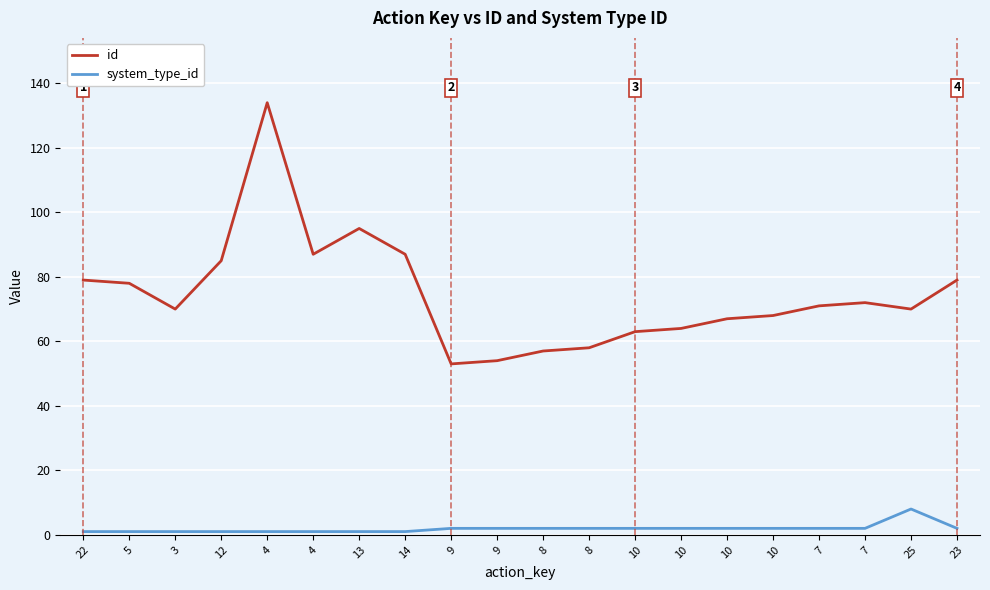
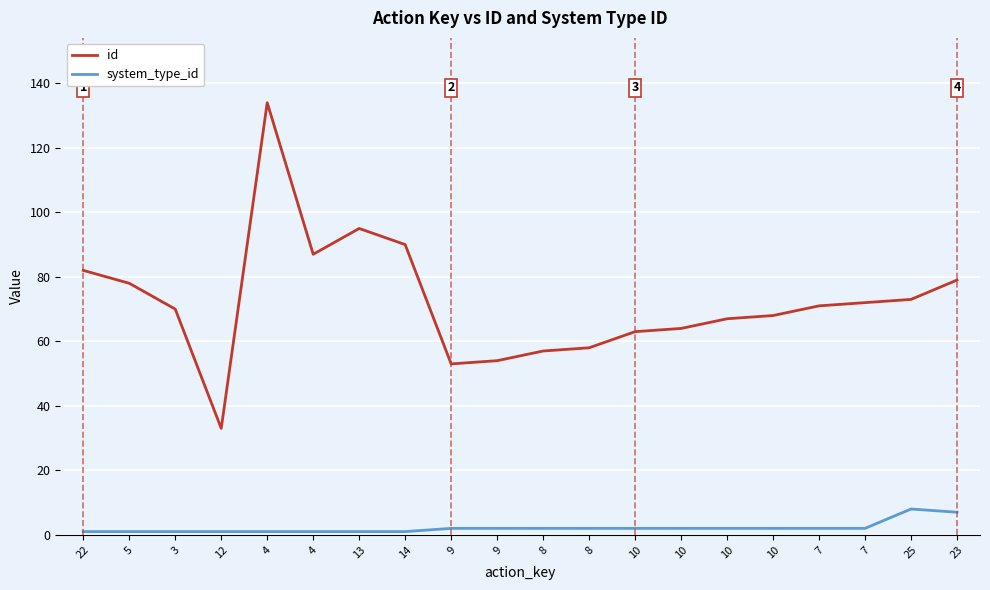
  {
    "id": {
-     "22": 79,
+     "22": 82,
      "5": 78,
      "3": 70,
-     "12": 85,
+     "12": 33,
      "13": 95,
-     "14": 87,
-     "25": 70,
+     "14": 90,
+     "25": 73,
      "23": 79
    },
    "system_type_id": {
      "22": 1,
      "5": 1,
      "3": 1,
      "12": 1,
      "13": 1,
      "14": 1,
      "25": 8,
-     "23": 2
+     "23": 7
    }
  }
